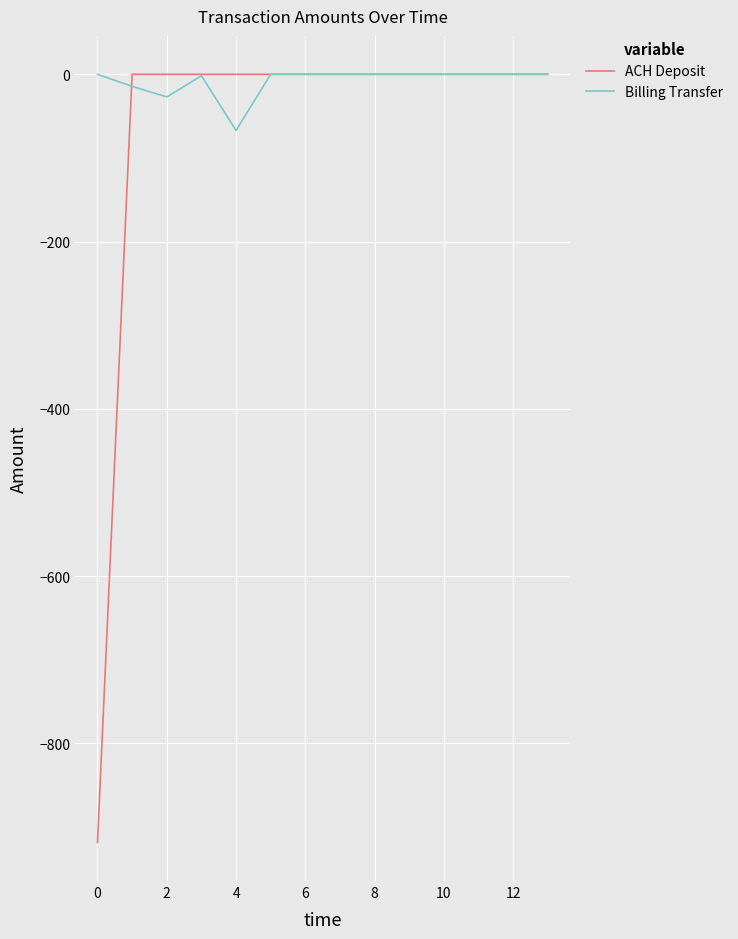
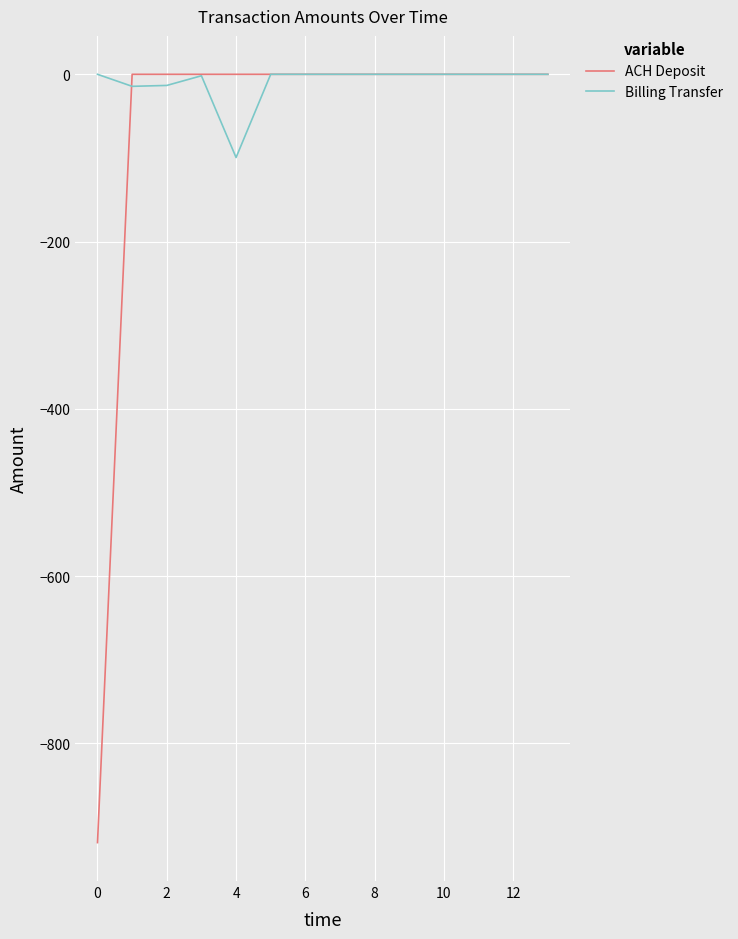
  {
    "ACH Deposit": {
      "0": -920,
      "2": 0,
      "4": 0
    },
    "Billing Transfer": {
      "0": 0,
-     "2": -30,
-     "4": -70
+     "2": -10,
+     "4": -100
    }
  }
